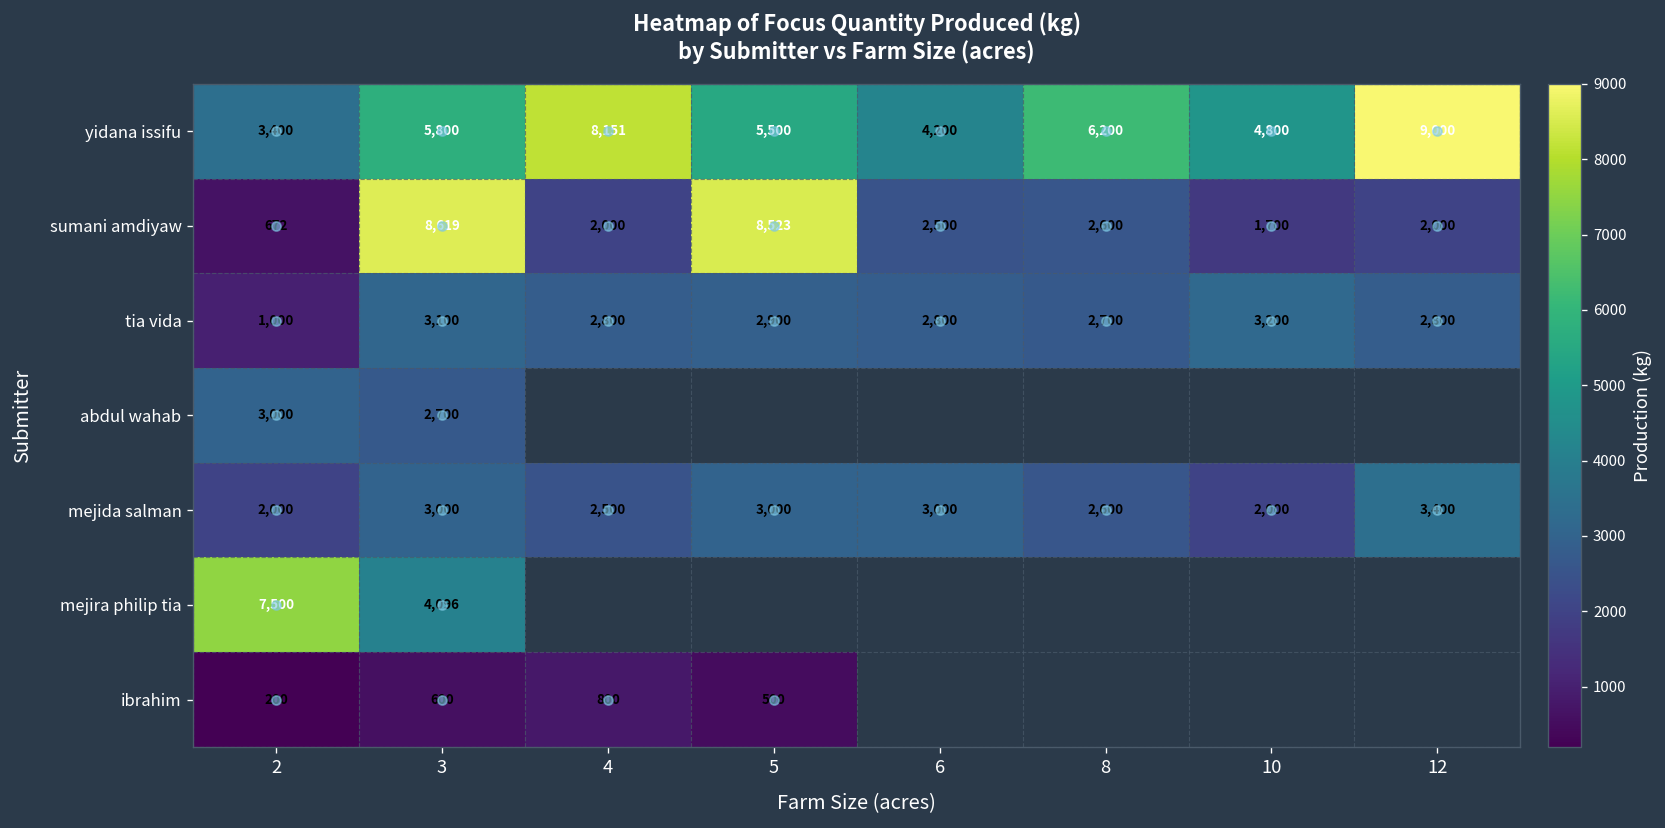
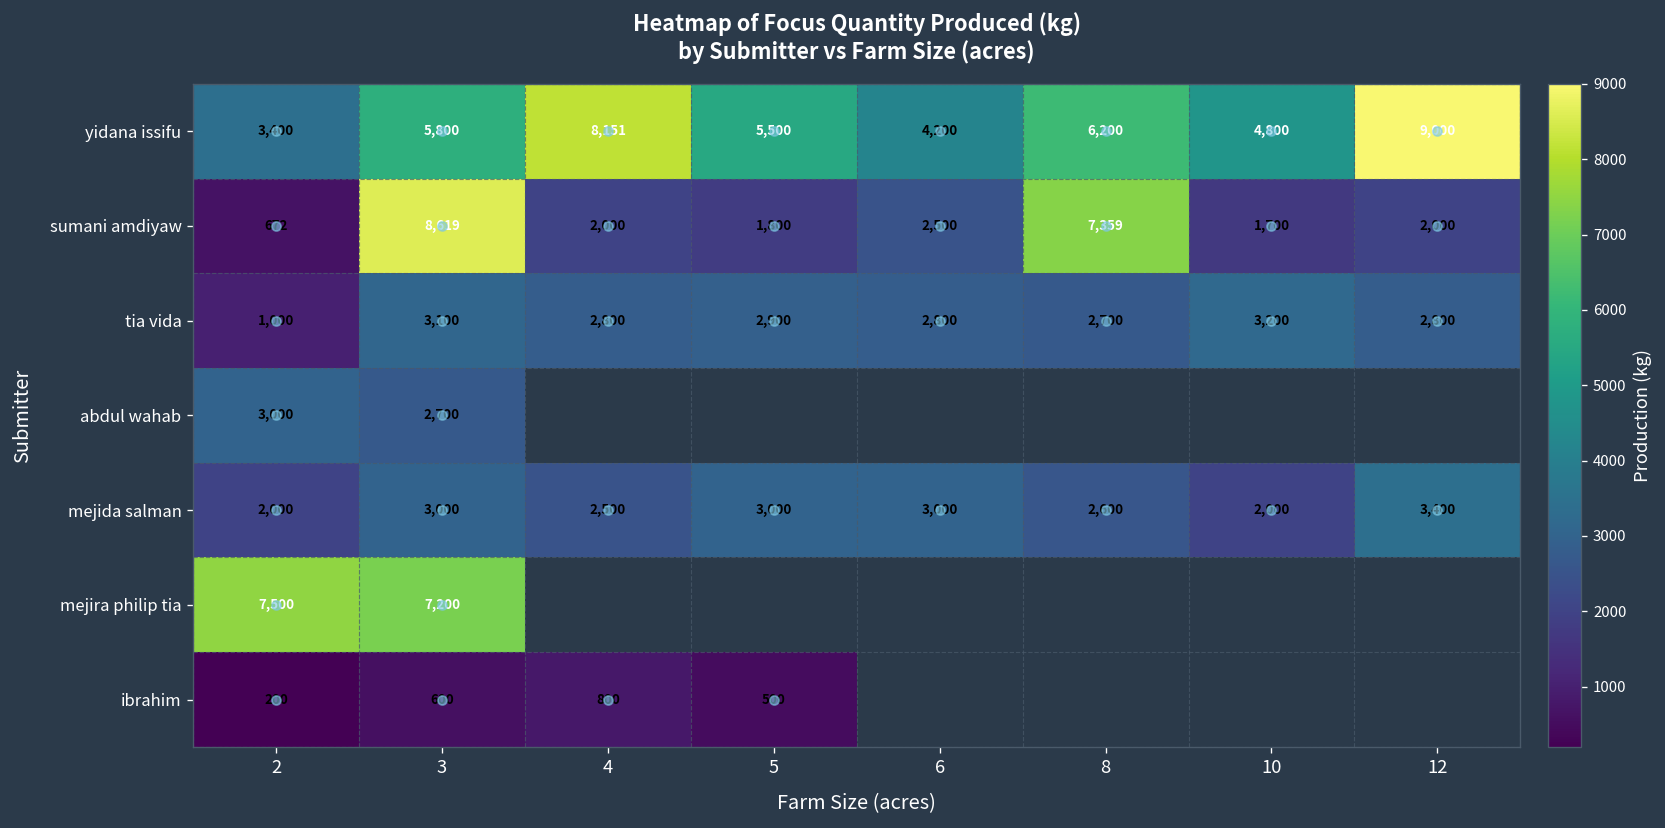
  {
    "sumani amdiyaw": {
-     "5": "8,523",
-     "8": "2,600"
+     "5": "1,800",
+     "8": "7,359"
    },
    "mejira philip tia": {
-     "3": "4,096"
+     "3": "7,200"
    }
  }
